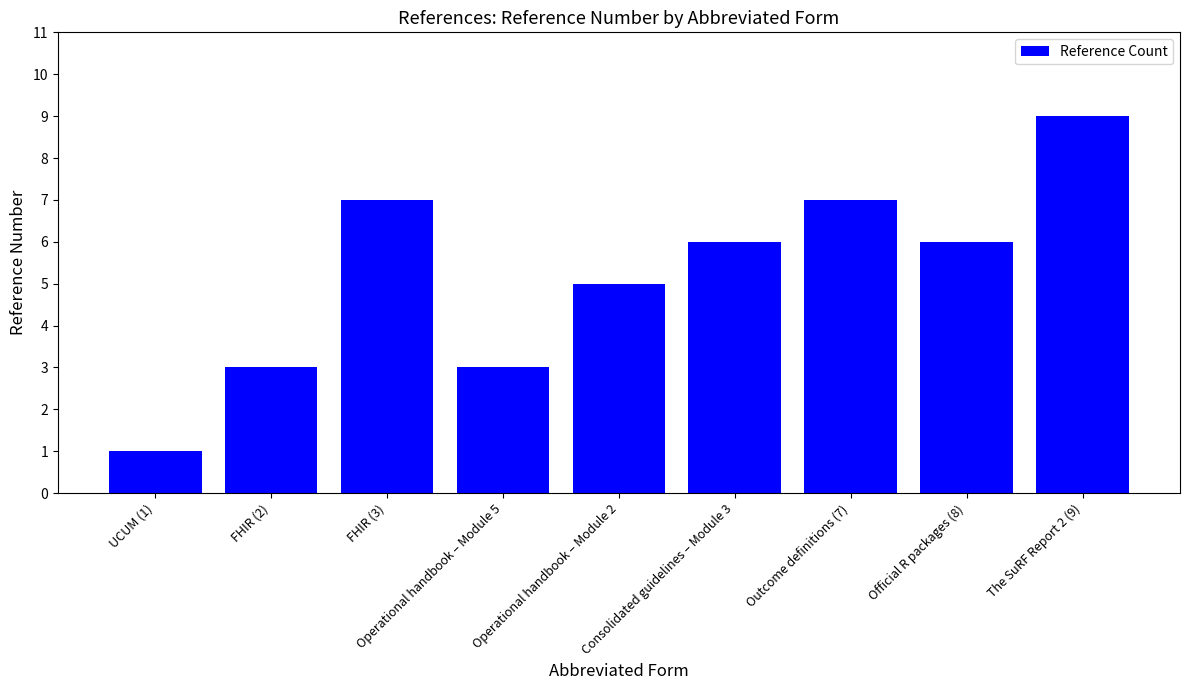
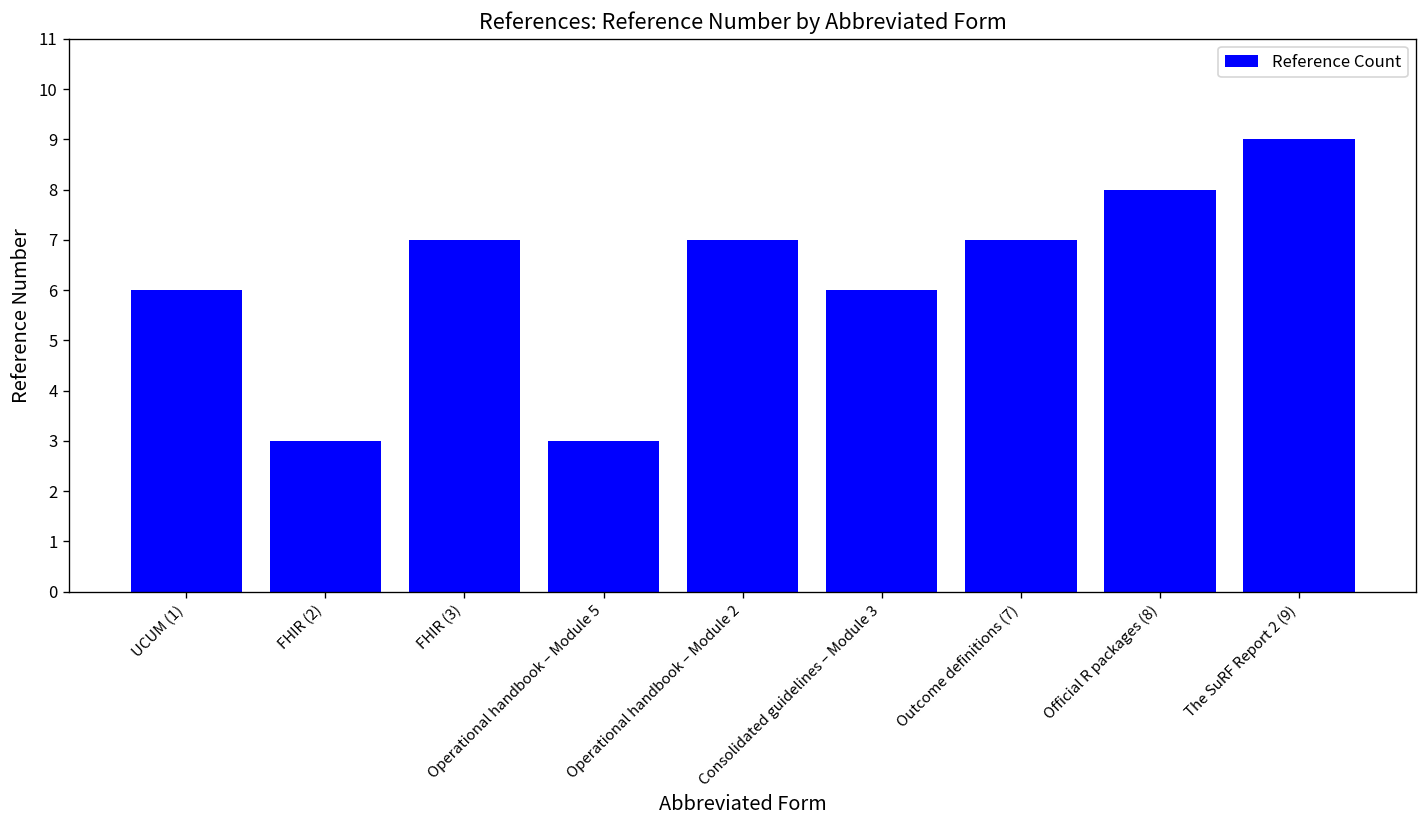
  {
-   "UCUM (1)": 1,
+   "UCUM (1)": 6,
    "FHIR (2)": 3,
    "FHIR (3)": 7,
    "Operational handbook – Module 5": 3,
-   "Operational handbook – Module 2": 5,
+   "Operational handbook – Module 2": 7,
    "Consolidated guidelines – Module 3": 6,
    "Outcome definitions (7)": 7,
-   "Official R packages (8)": 6,
+   "Official R packages (8)": 8,
    "The SuRF Report 2 (9)": 9
  }
